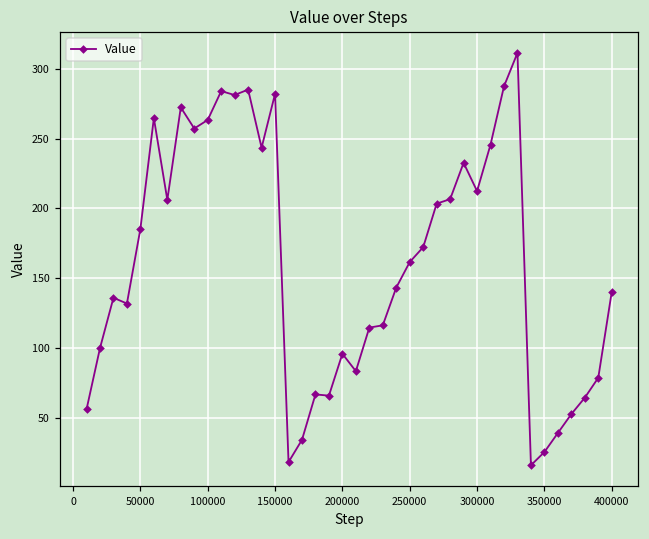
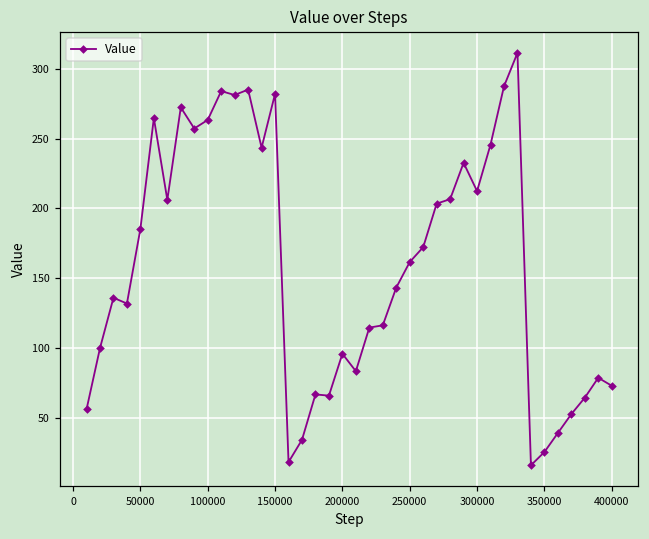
  {
    "50000": 185,
    "100000": 263,
    "150000": 282,
    "200000": 96,
    "250000": 162,
    "300000": 212,
    "350000": 26,
-   "400000": 140
+   "400000": 73
  }
